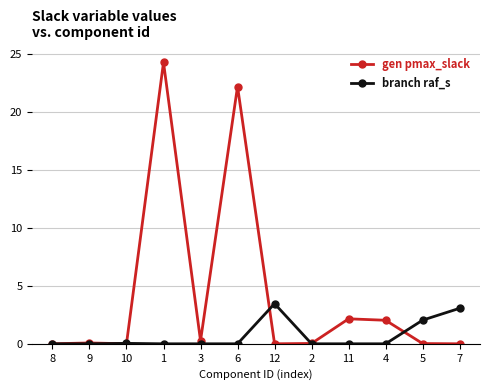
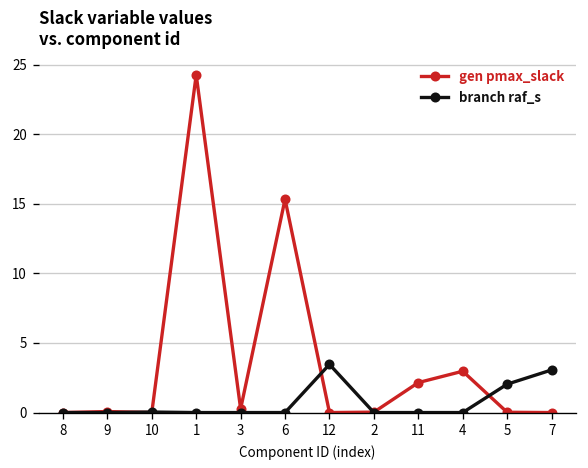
  {
    "gen pmax_slack": {
      "1": 24.3,
      "3": 0.3,
-     "6": 22.2,
+     "6": 15.3,
      "12": 0.0,
      "11": 2.2,
-     "4": 2.0,
+     "4": 3.0,
      "5": 0.0,
      "7": 0.0
    },
    "branch raf_s": {
      "1": 0.0,
      "3": 0.0,
      "6": 0.0,
      "12": 3.5,
      "11": 0.0,
      "4": 0.0,
      "5": 2.0,
      "7": 3.1
    }
  }
